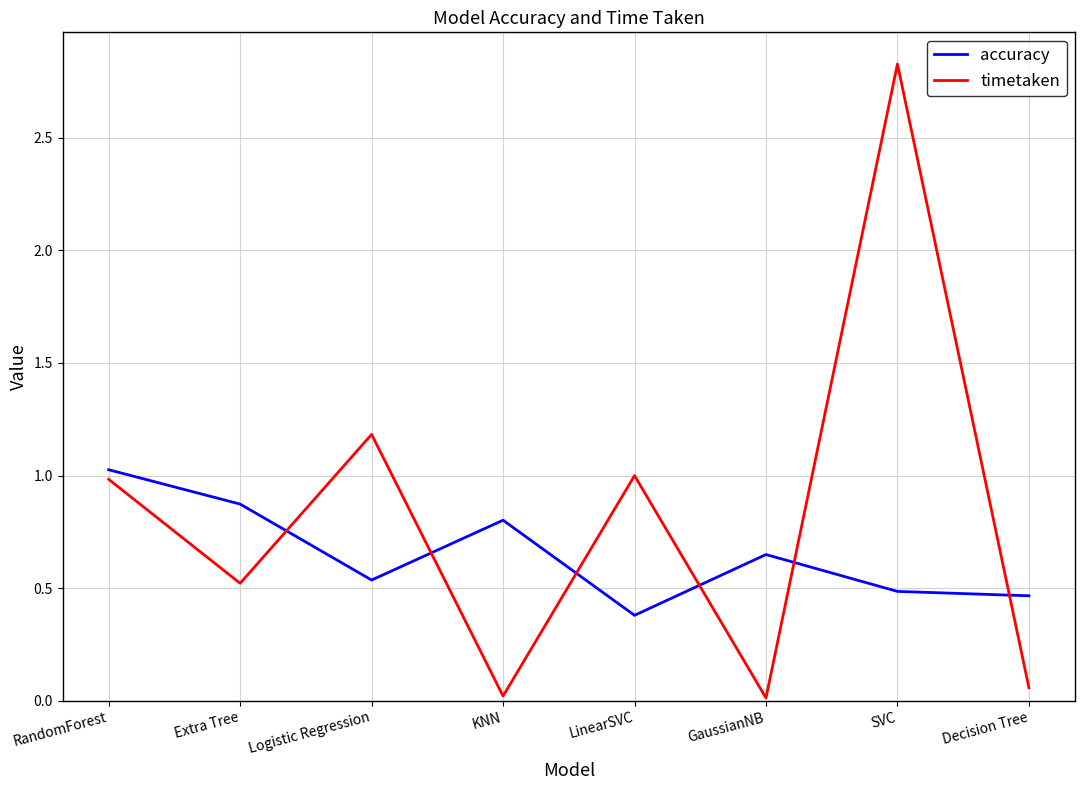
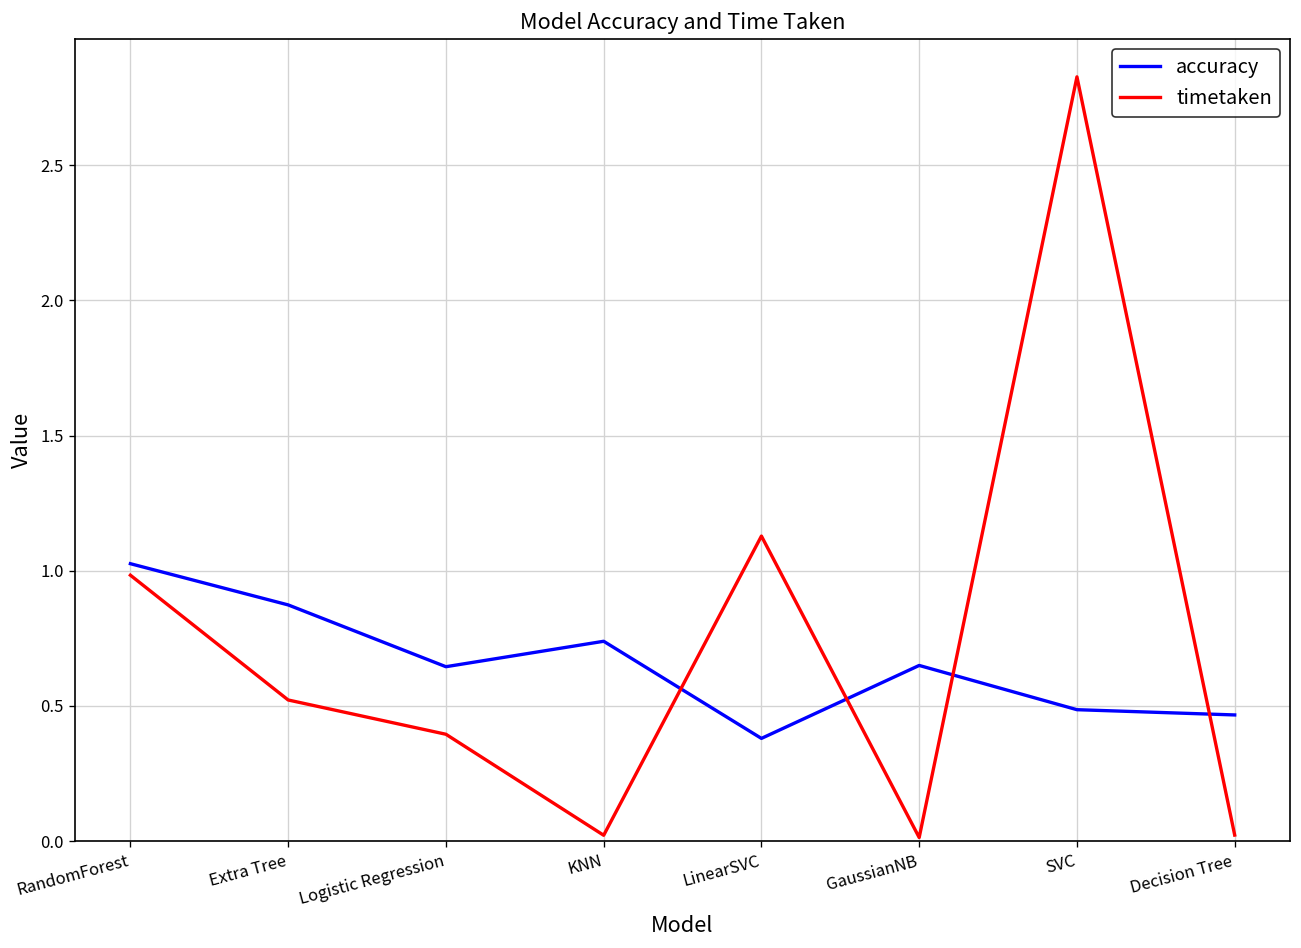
  {
    "accuracy": {
      "RandomForest": 1.03,
      "Extra Tree": 0.87,
-     "Logistic Regression": 0.54,
-     "KNN": 0.80,
+     "Logistic Regression": 0.65,
+     "KNN": 0.74,
      "LinearSVC": 0.38,
      "GaussianNB": 0.65,
      "SVC": 0.49,
      "Decision Tree": 0.47
    },
    "timetaken": {
      "RandomForest": 0.98,
      "Extra Tree": 0.52,
-     "Logistic Regression": 1.18,
+     "Logistic Regression": 0.40,
      "KNN": 0.02,
-     "LinearSVC": 1.00,
+     "LinearSVC": 1.13,
      "GaussianNB": 0.01,
      "SVC": 2.83,
-     "Decision Tree": 0.06
+     "Decision Tree": 0.02
    }
  }
